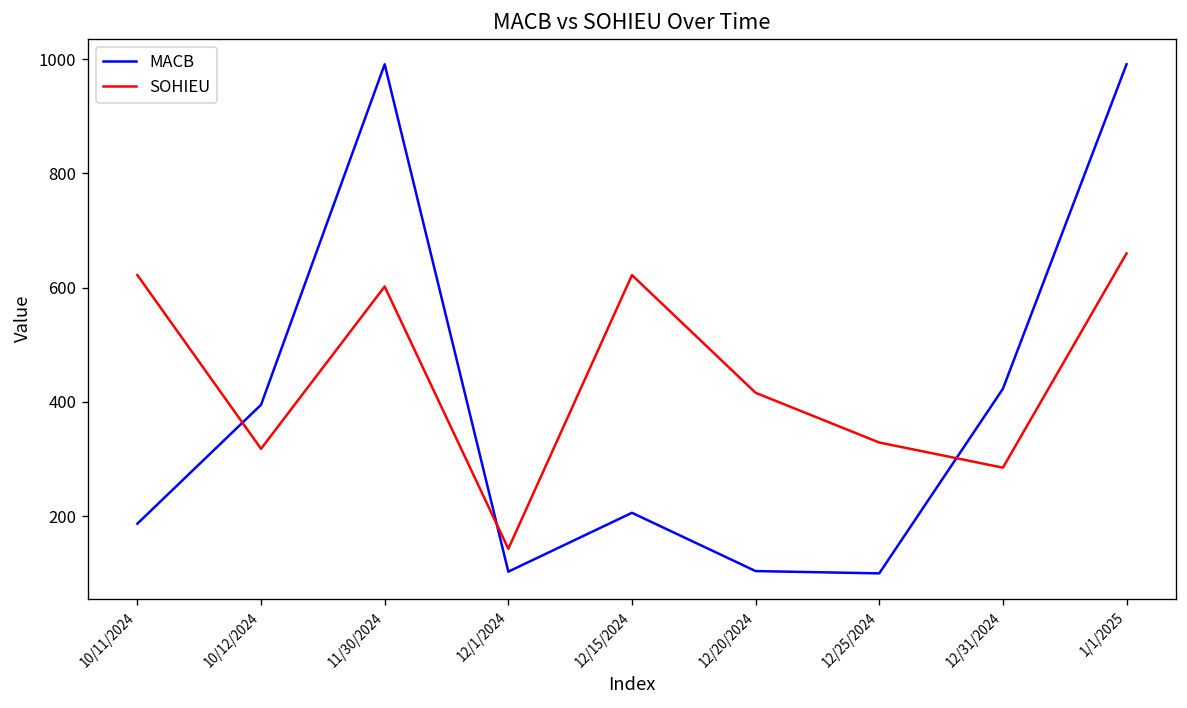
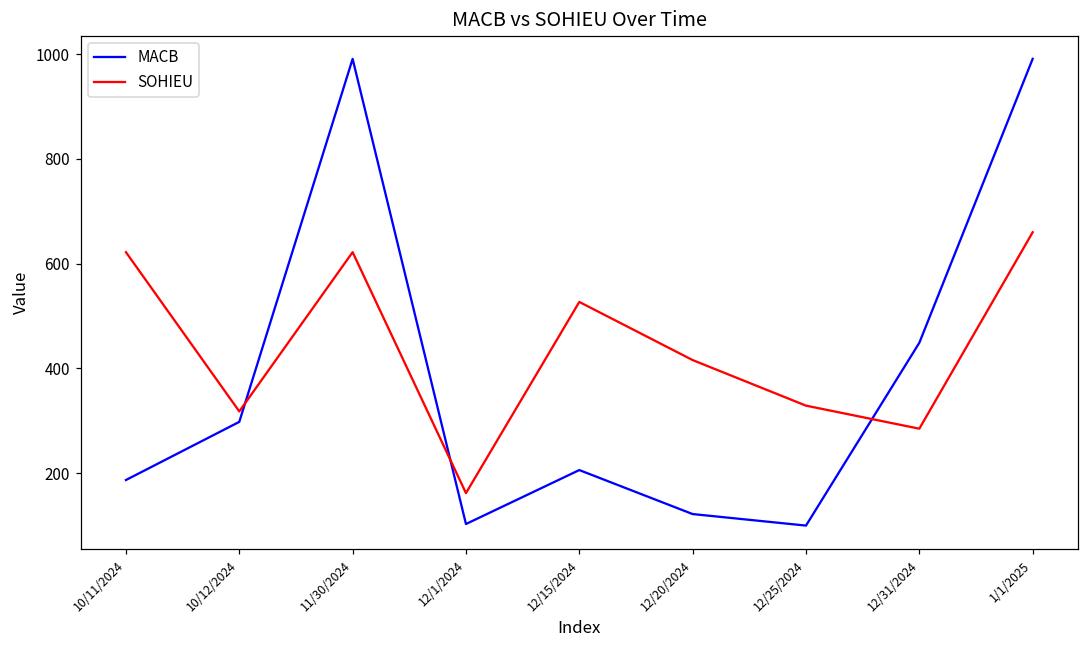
  {
    "MACB": {
      "10/11/2024": 190,
-     "10/12/2024": 400,
+     "10/12/2024": 300,
      "11/30/2024": 990,
      "12/1/2024": 100,
      "12/15/2024": 210,
-     "12/20/2024": 100,
+     "12/20/2024": 120,
      "12/25/2024": 100,
-     "12/31/2024": 420,
+     "12/31/2024": 450,
      "1/1/2025": 990
    },
    "SOHIEU": {
      "10/11/2024": 620,
      "10/12/2024": 320,
-     "11/30/2024": 600,
-     "12/1/2024": 140,
-     "12/15/2024": 620,
+     "11/30/2024": 620,
+     "12/1/2024": 160,
+     "12/15/2024": 530,
      "12/20/2024": 420,
      "12/25/2024": 330,
      "12/31/2024": 290,
      "1/1/2025": 660
    }
  }
